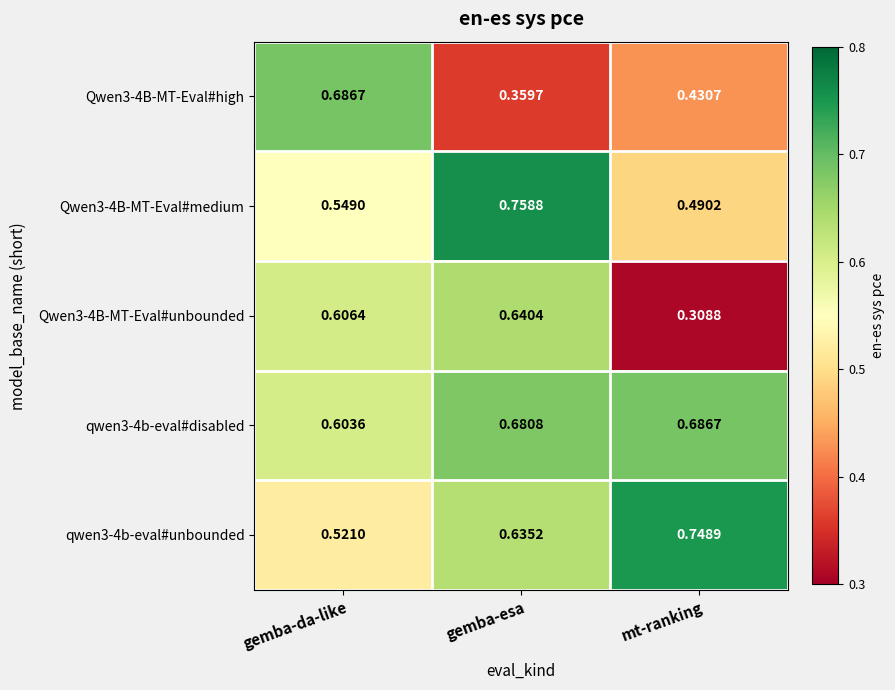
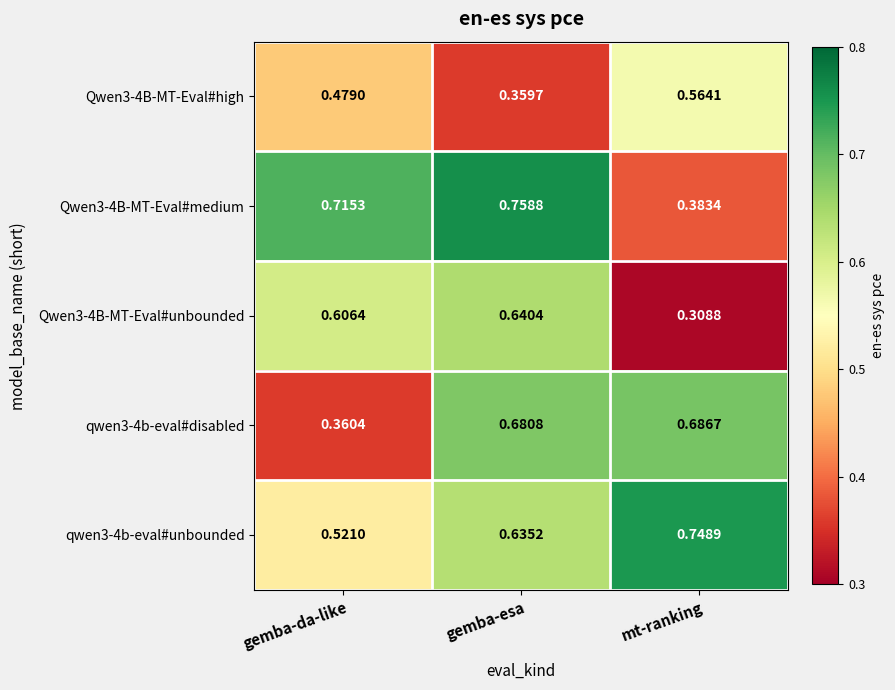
  {
    "Qwen3-4B-MT-Eval#high": {
-     "gemba-da-like": 0.6867,
+     "gemba-da-like": 0.4790,
      "gemba-esa": 0.3597,
-     "mt-ranking": 0.4307
+     "mt-ranking": 0.5641
    },
    "Qwen3-4B-MT-Eval#medium": {
-     "gemba-da-like": 0.5490,
+     "gemba-da-like": 0.7153,
      "gemba-esa": 0.7588,
-     "mt-ranking": 0.4902
+     "mt-ranking": 0.3834
    },
    "Qwen3-4B-MT-Eval#unbounded": {
      "gemba-da-like": 0.6064,
      "gemba-esa": 0.6404,
      "mt-ranking": 0.3088
    },
    "qwen3-4b-eval#disabled": {
-     "gemba-da-like": 0.6036,
+     "gemba-da-like": 0.3604,
      "gemba-esa": 0.6808,
      "mt-ranking": 0.6867
    },
    "qwen3-4b-eval#unbounded": {
      "gemba-da-like": 0.5210,
      "gemba-esa": 0.6352,
      "mt-ranking": 0.7489
    }
  }
